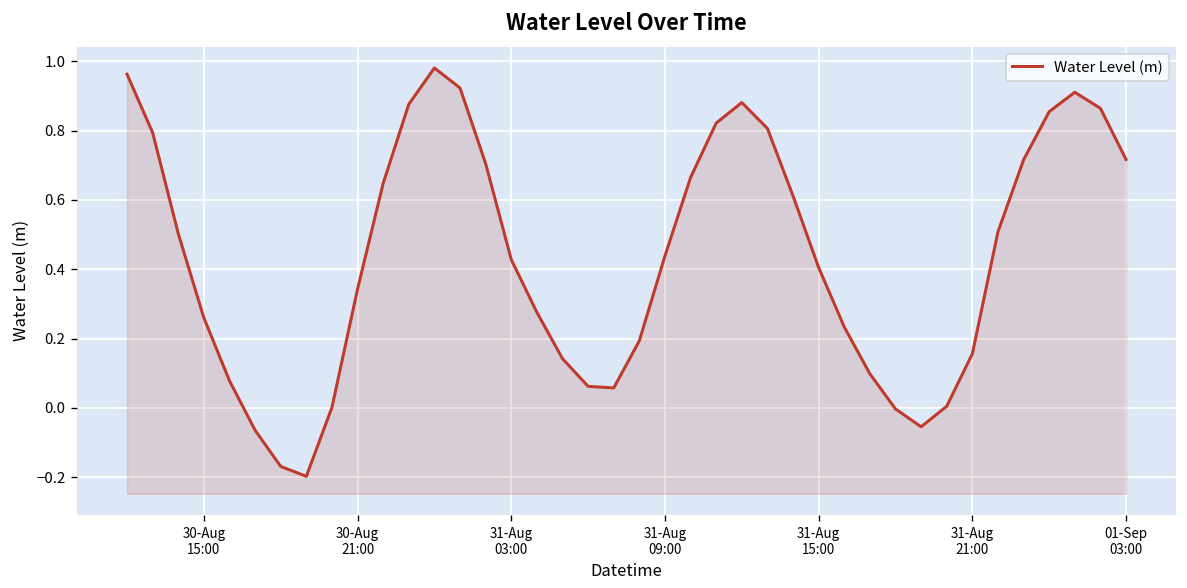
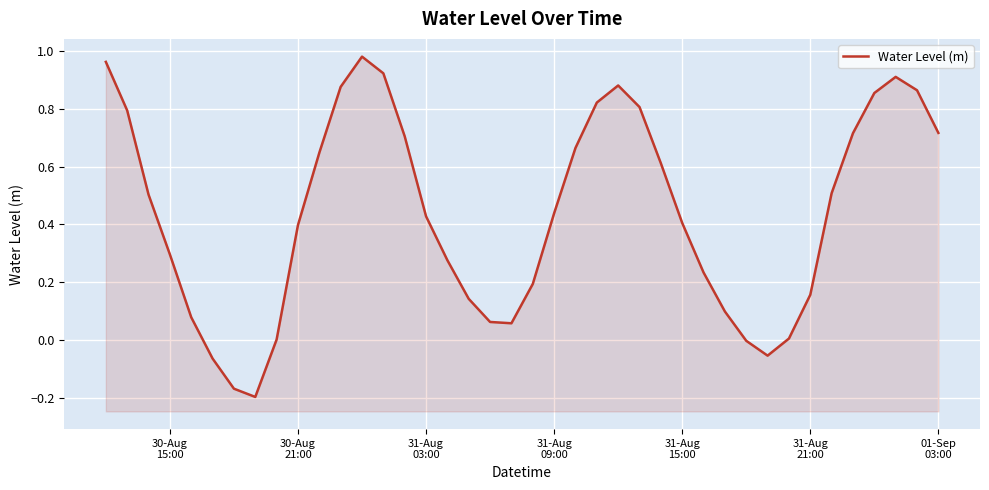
  {
-   "30-Aug 15:00": 0.26,
-   "30-Aug 21:00": 0.34,
+   "30-Aug 15:00": 0.30,
+   "30-Aug 21:00": 0.40,
    "31-Aug 03:00": 0.43,
    "31-Aug 09:00": 0.44,
    "31-Aug 15:00": 0.40,
    "31-Aug 21:00": 0.16,
    "01-Sep 03:00": 0.72
  }
